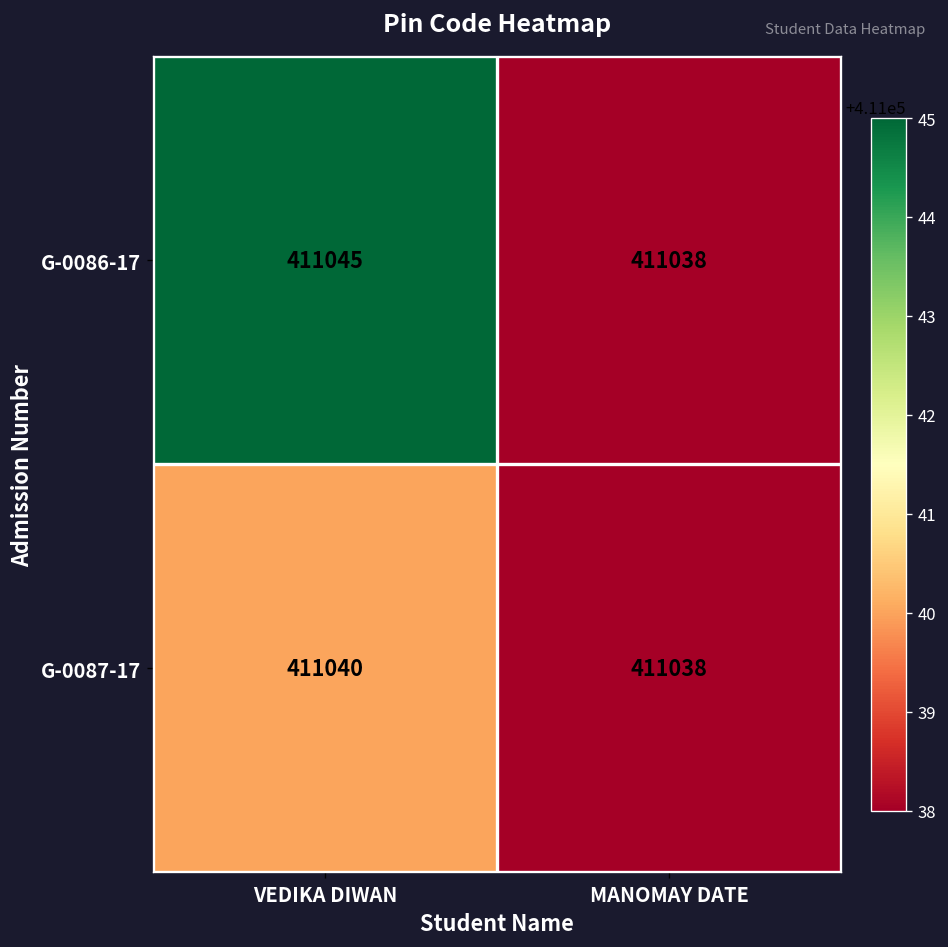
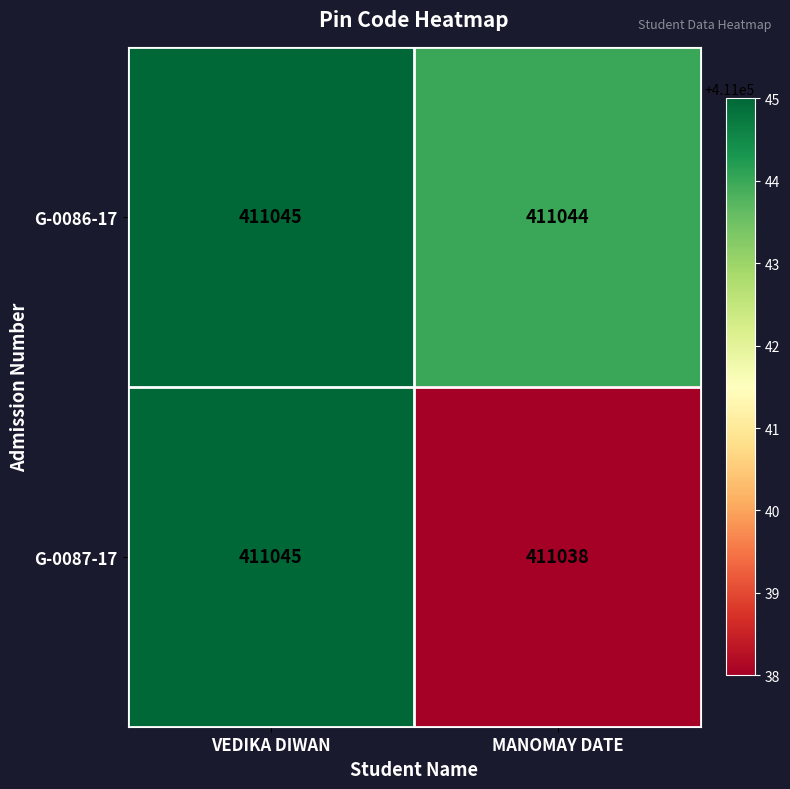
  {
    "G-0086-17": {
      "VEDIKA DIWAN": 411045,
-     "MANOMAY DATE": 411038
+     "MANOMAY DATE": 411044
    },
    "G-0087-17": {
-     "VEDIKA DIWAN": 411040,
+     "VEDIKA DIWAN": 411045,
      "MANOMAY DATE": 411038
    }
  }
